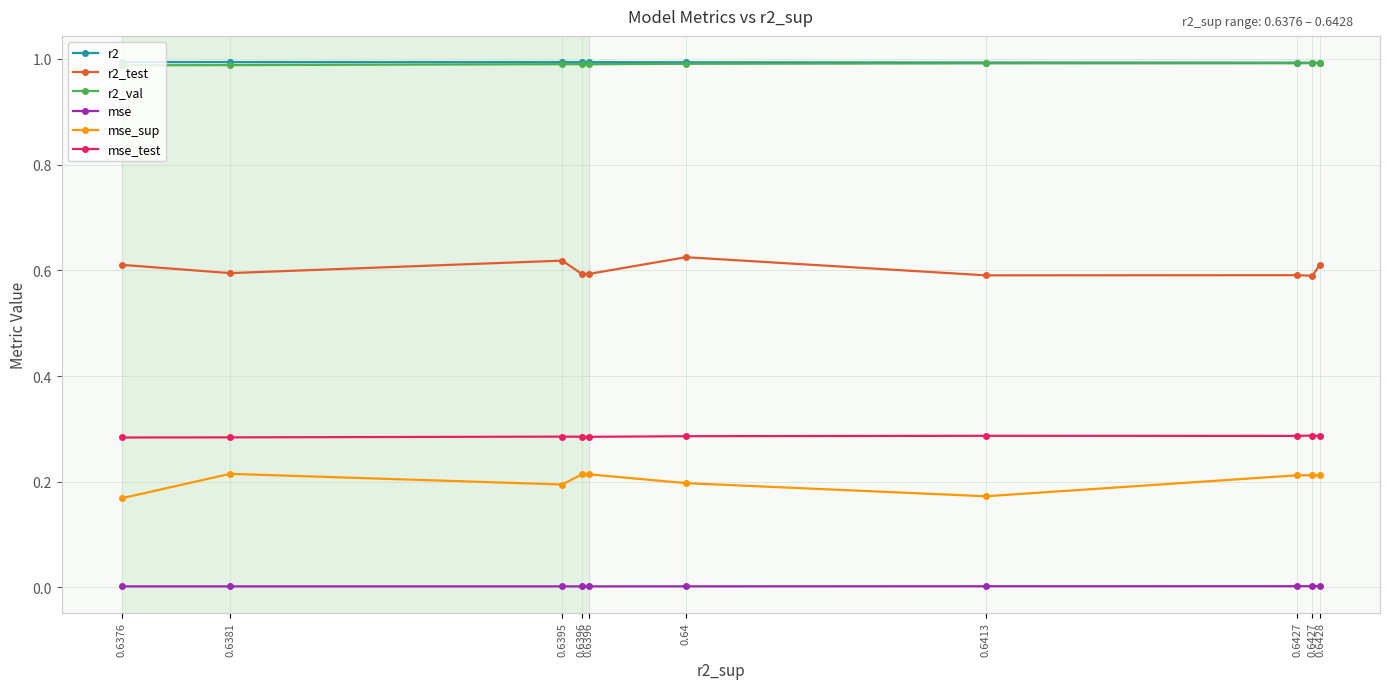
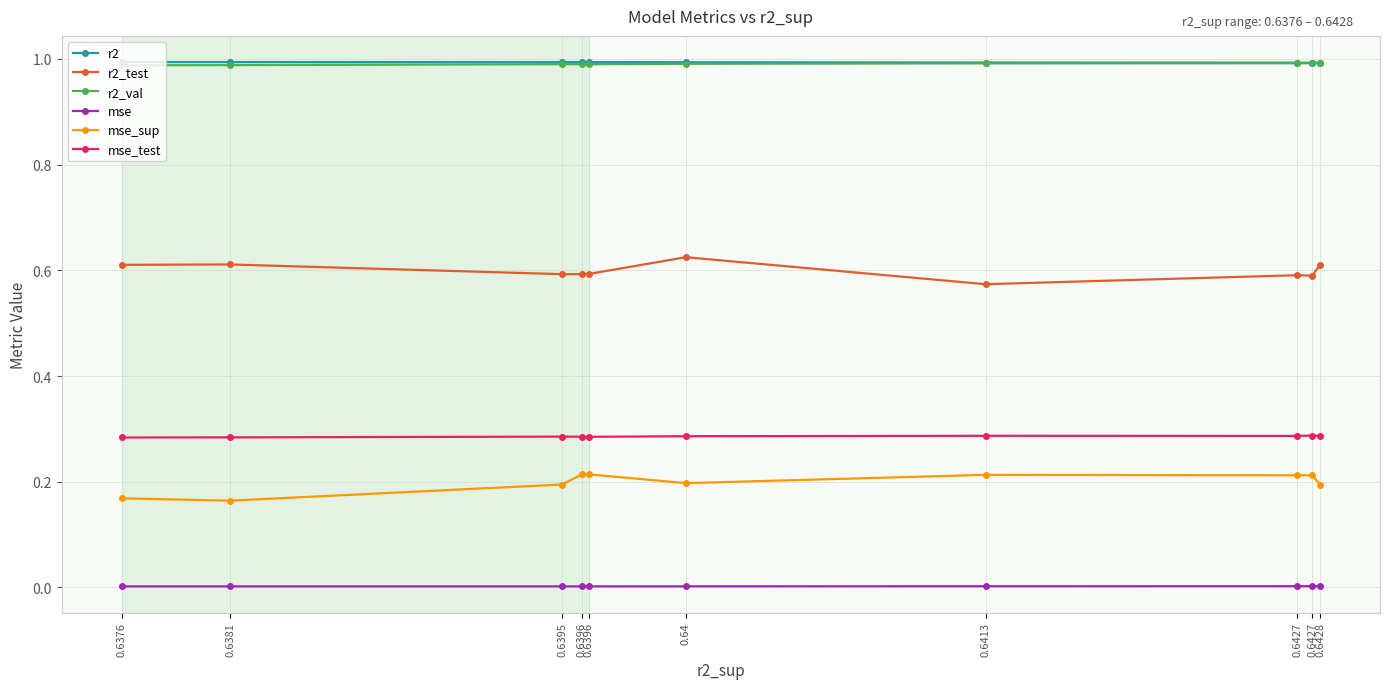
  {
    "r2": {
      "0.6381": 0.99
    },
    "r2_test": {
      "0.6376": 0.61,
-     "0.6381": 0.59,
-     "0.6395": 0.62,
+     "0.6381": 0.61,
+     "0.6395": 0.59,
      "0.64": 0.62,
-     "0.6413": 0.59,
+     "0.6413": 0.57,
      "0.6428": 0.61
    },
    "r2_val": {
      "0.6381": 0.99
    },
    "mse": {
      "0.6376": 0.00,
      "0.6381": 0.00,
      "0.6395": 0.00,
      "0.64": 0.00,
      "0.6413": 0.00,
      "0.6428": 0.00
    },
    "mse_sup": {
      "0.6376": 0.17,
-     "0.6381": 0.21,
+     "0.6381": 0.16,
      "0.6395": 0.19,
      "0.64": 0.20,
-     "0.6413": 0.17,
-     "0.6428": 0.21
+     "0.6413": 0.21,
+     "0.6428": 0.19
    },
    "mse_test": {
      "0.6376": 0.28,
      "0.6381": 0.28,
      "0.6395": 0.29,
      "0.64": 0.29,
      "0.6413": 0.29,
      "0.6428": 0.29
    }
  }
